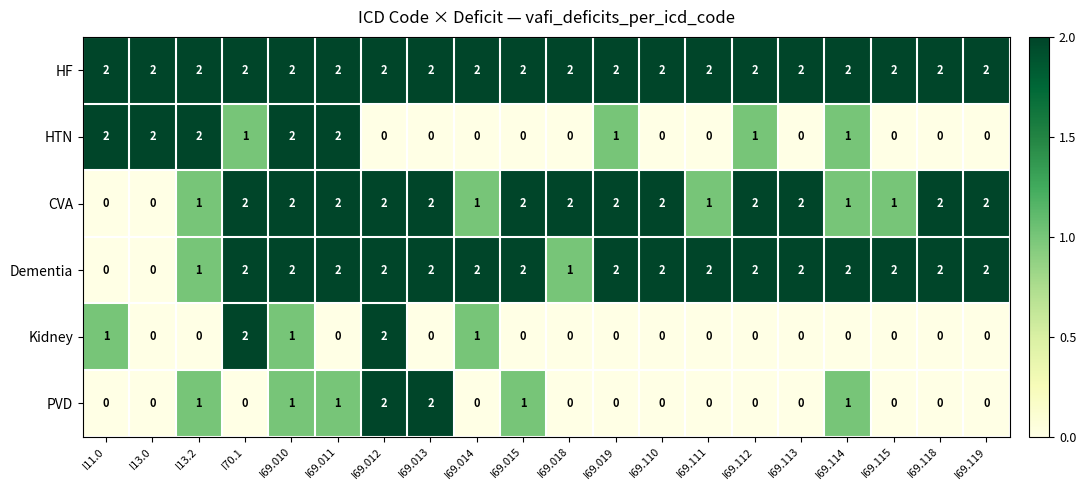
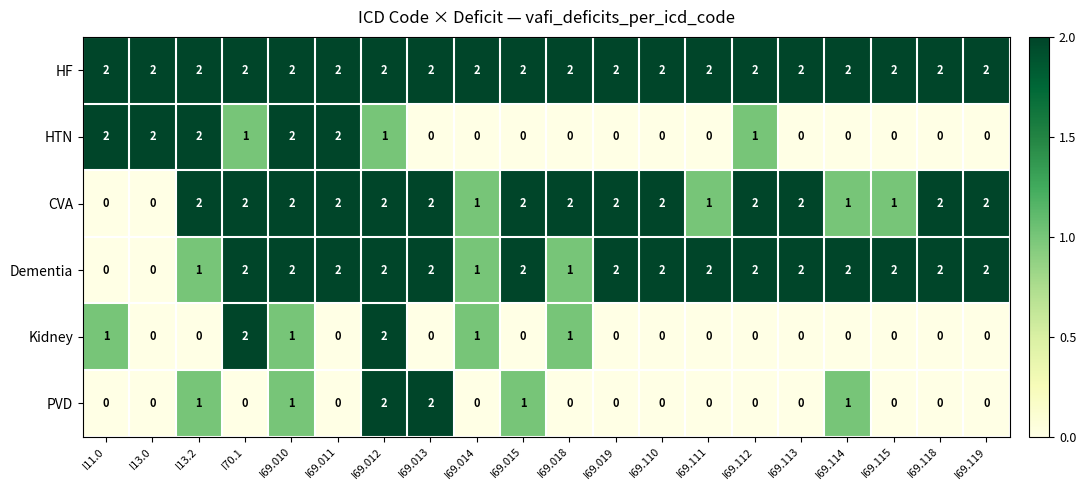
  {
    "HF": {
      "I11.0": 2,
      "I13.0": 2,
      "I13.2": 2,
      "I70.1": 2,
      "I69.010": 2,
      "I69.011": 2,
      "I69.012": 2,
      "I69.013": 2,
      "I69.014": 2,
      "I69.015": 2,
      "I69.018": 2,
      "I69.019": 2,
      "I69.110": 2,
      "I69.111": 2,
      "I69.112": 2,
      "I69.113": 2,
      "I69.114": 2,
      "I69.115": 2,
      "I69.118": 2,
      "I69.119": 2
    },
    "HTN": {
      "I11.0": 2,
      "I13.0": 2,
      "I13.2": 2,
      "I70.1": 1,
      "I69.010": 2,
      "I69.011": 2,
-     "I69.012": 0,
+     "I69.012": 1,
      "I69.013": 0,
      "I69.014": 0,
      "I69.015": 0,
      "I69.018": 0,
-     "I69.019": 1,
+     "I69.019": 0,
      "I69.110": 0,
      "I69.111": 0,
      "I69.112": 1,
      "I69.113": 0,
-     "I69.114": 1,
+     "I69.114": 0,
      "I69.115": 0,
      "I69.118": 0,
      "I69.119": 0
    },
    "CVA": {
      "I11.0": 0,
      "I13.0": 0,
-     "I13.2": 1,
+     "I13.2": 2,
      "I70.1": 2,
      "I69.010": 2,
      "I69.011": 2,
      "I69.012": 2,
      "I69.013": 2,
      "I69.014": 1,
      "I69.015": 2,
      "I69.018": 2,
      "I69.019": 2,
      "I69.110": 2,
      "I69.111": 1,
      "I69.112": 2,
      "I69.113": 2,
      "I69.114": 1,
      "I69.115": 1,
      "I69.118": 2,
      "I69.119": 2
    },
    "Dementia": {
      "I11.0": 0,
      "I13.0": 0,
      "I13.2": 1,
      "I70.1": 2,
      "I69.010": 2,
      "I69.011": 2,
      "I69.012": 2,
      "I69.013": 2,
-     "I69.014": 2,
+     "I69.014": 1,
      "I69.015": 2,
      "I69.018": 1,
      "I69.019": 2,
      "I69.110": 2,
      "I69.111": 2,
      "I69.112": 2,
      "I69.113": 2,
      "I69.114": 2,
      "I69.115": 2,
      "I69.118": 2,
      "I69.119": 2
    },
    "Kidney": {
      "I11.0": 1,
      "I13.0": 0,
      "I13.2": 0,
      "I70.1": 2,
      "I69.010": 1,
      "I69.011": 0,
      "I69.012": 2,
      "I69.013": 0,
      "I69.014": 1,
      "I69.015": 0,
-     "I69.018": 0,
+     "I69.018": 1,
      "I69.019": 0,
      "I69.110": 0,
      "I69.111": 0,
      "I69.112": 0,
      "I69.113": 0,
      "I69.114": 0,
      "I69.115": 0,
      "I69.118": 0,
      "I69.119": 0
    },
    "PVD": {
      "I11.0": 0,
      "I13.0": 0,
      "I13.2": 1,
      "I70.1": 0,
      "I69.010": 1,
-     "I69.011": 1,
+     "I69.011": 0,
      "I69.012": 2,
      "I69.013": 2,
      "I69.014": 0,
      "I69.015": 1,
      "I69.018": 0,
      "I69.019": 0,
      "I69.110": 0,
      "I69.111": 0,
      "I69.112": 0,
      "I69.113": 0,
      "I69.114": 1,
      "I69.115": 0,
      "I69.118": 0,
      "I69.119": 0
    }
  }
